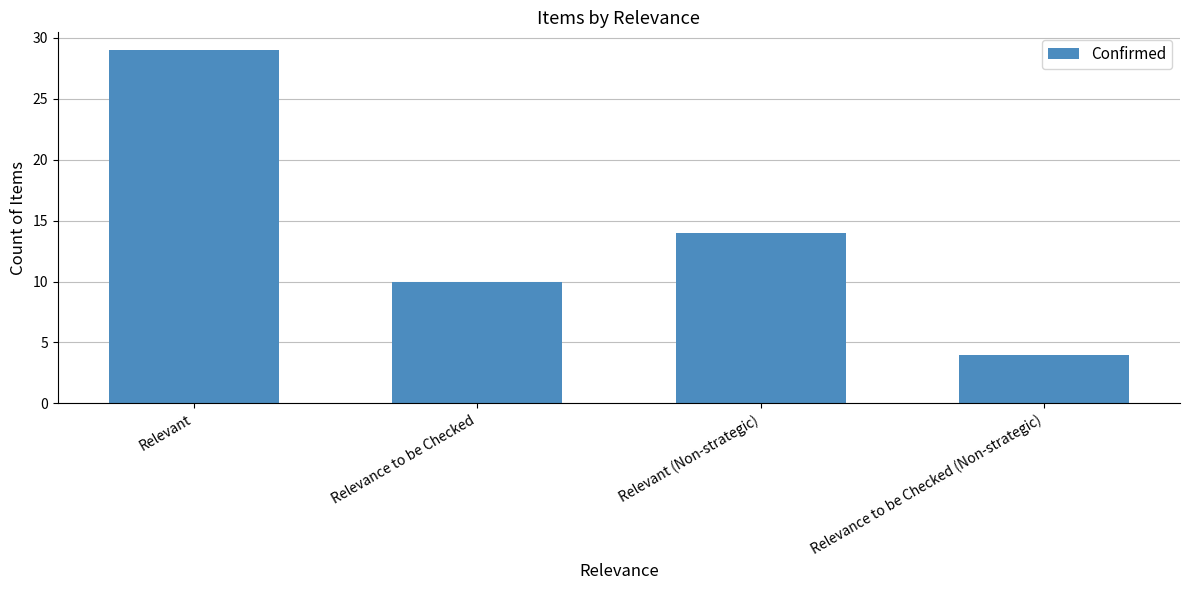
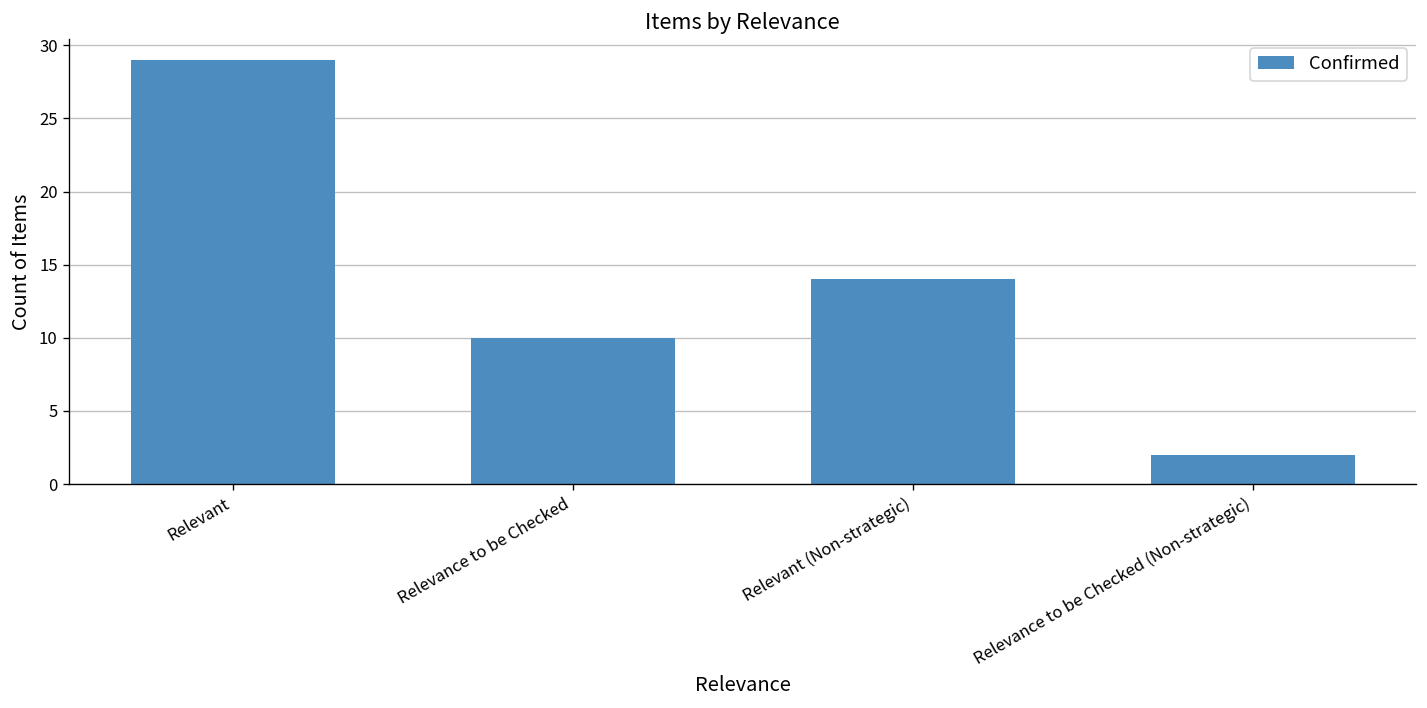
  {
    "Relevant": 29,
    "Relevance to be Checked": 10,
    "Relevant (Non-strategic)": 14,
-   "Relevance to be Checked (Non-strategic)": 4
+   "Relevance to be Checked (Non-strategic)": 2
  }
